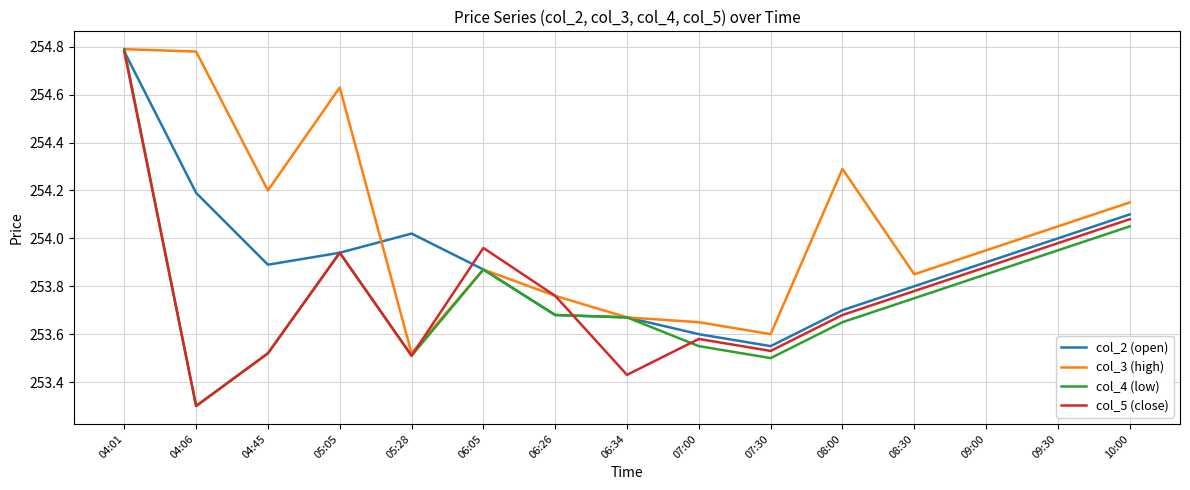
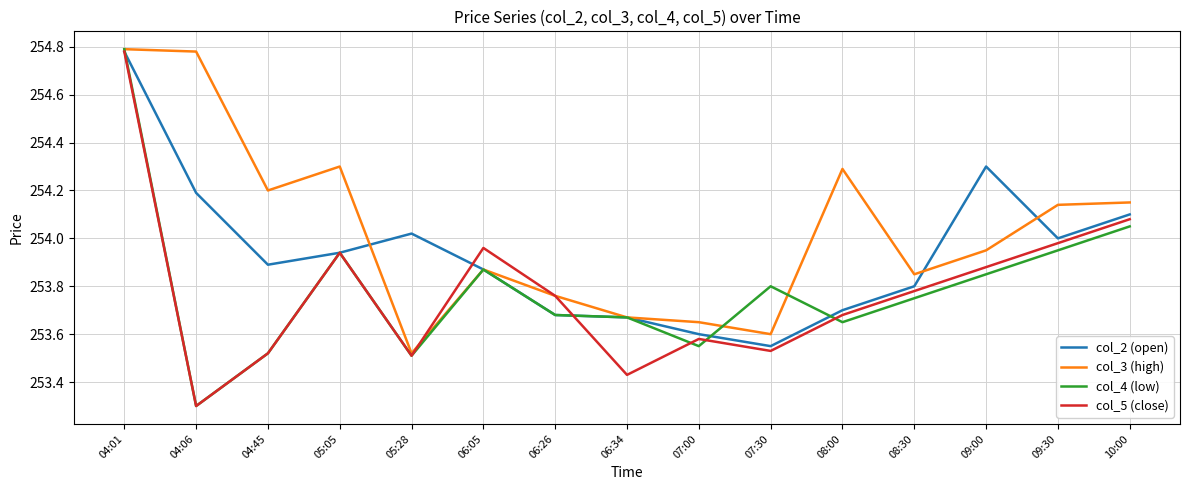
  {
    "col_2 (open)": {
      "04:06": 254.2,
      "04:45": 253.9,
      "05:28": 254.02,
      "07:00": 253.6,
      "07:30": 253.55,
      "08:00": 253.7,
      "08:30": 253.8,
-     "09:00": 253.9,
+     "09:00": 254.3,
      "09:30": 254.0,
      "10:00": 254.1
    },
    "col_3 (high)": {
      "04:06": 254.78,
      "04:45": 254.20,
-     "05:05": 254.63,
+     "05:05": 254.30,
      "07:00": 253.65,
      "07:30": 253.60,
      "08:00": 254.29,
      "08:30": 253.85,
      "09:00": 253.95,
-     "09:30": 254.05,
+     "09:30": 254.14,
      "10:00": 254.15
    },
    "col_4 (low)": {
      "07:00": 253.55,
-     "07:30": 253.5,
+     "07:30": 253.8,
      "08:00": 253.65,
      "08:30": 253.75,
      "09:00": 253.85,
      "09:30": 253.95,
      "10:00": 254.05
    },
    "col_5 (close)": {
      "06:05": 253.96,
      "06:34": 253.43,
      "07:00": 253.58,
      "07:30": 253.53,
      "08:00": 253.68,
      "08:30": 253.78,
      "09:00": 253.88,
      "09:30": 253.98,
      "10:00": 254.08
    }
  }
